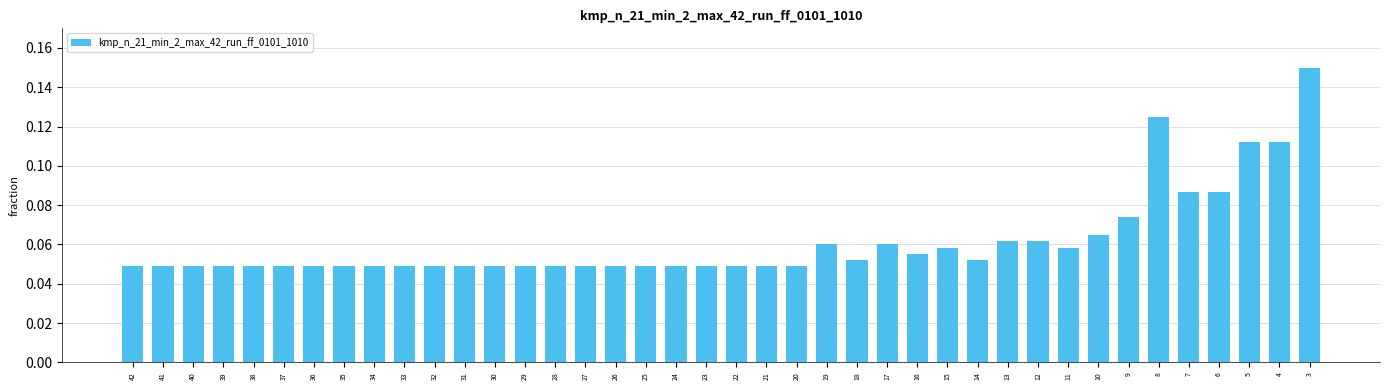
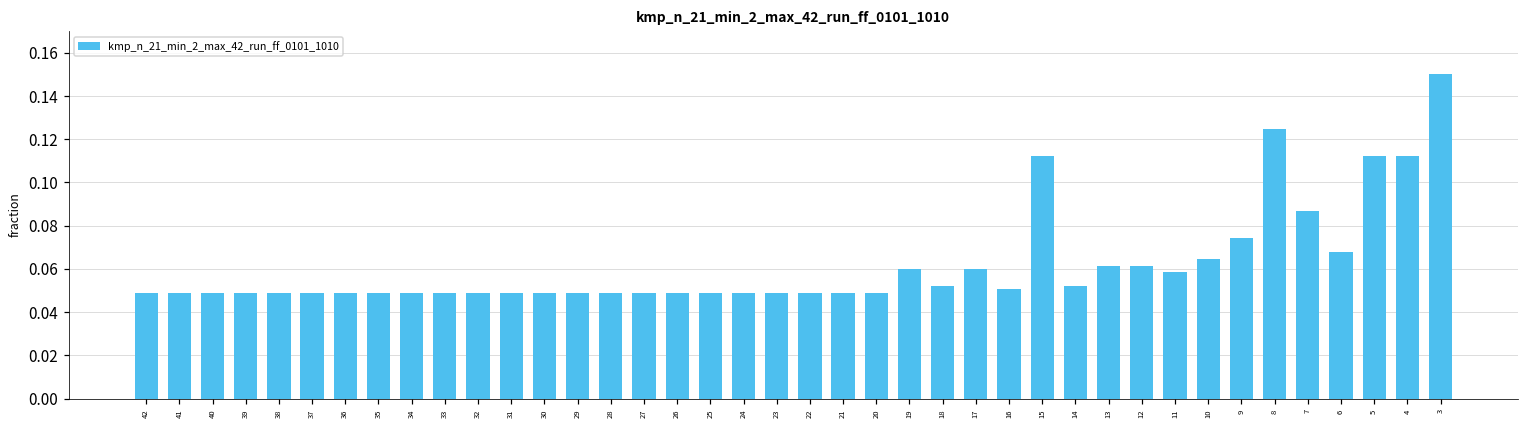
  {
    "42": 0.049,
    "41": 0.049,
    "40": 0.049,
    "39": 0.049,
    "38": 0.049,
    "37": 0.049,
    "36": 0.049,
    "35": 0.049,
    "34": 0.049,
    "33": 0.049,
    "32": 0.049,
    "31": 0.049,
    "30": 0.049,
    "29": 0.049,
    "28": 0.049,
    "27": 0.049,
    "26": 0.049,
    "25": 0.049,
    "24": 0.049,
    "23": 0.049,
    "22": 0.049,
    "21": 0.049,
    "20": 0.049,
    "19": 0.060,
    "18": 0.052,
    "17": 0.060,
-   "16": 0.055,
-   "15": 0.058,
+   "16": 0.051,
+   "15": 0.112,
    "14": 0.052,
    "13": 0.062,
    "12": 0.062,
    "11": 0.058,
    "10": 0.065,
    "9": 0.074,
    "8": 0.125,
    "7": 0.087,
-   "6": 0.087,
+   "6": 0.068,
    "5": 0.112,
    "4": 0.112,
    "3": 0.150
  }
